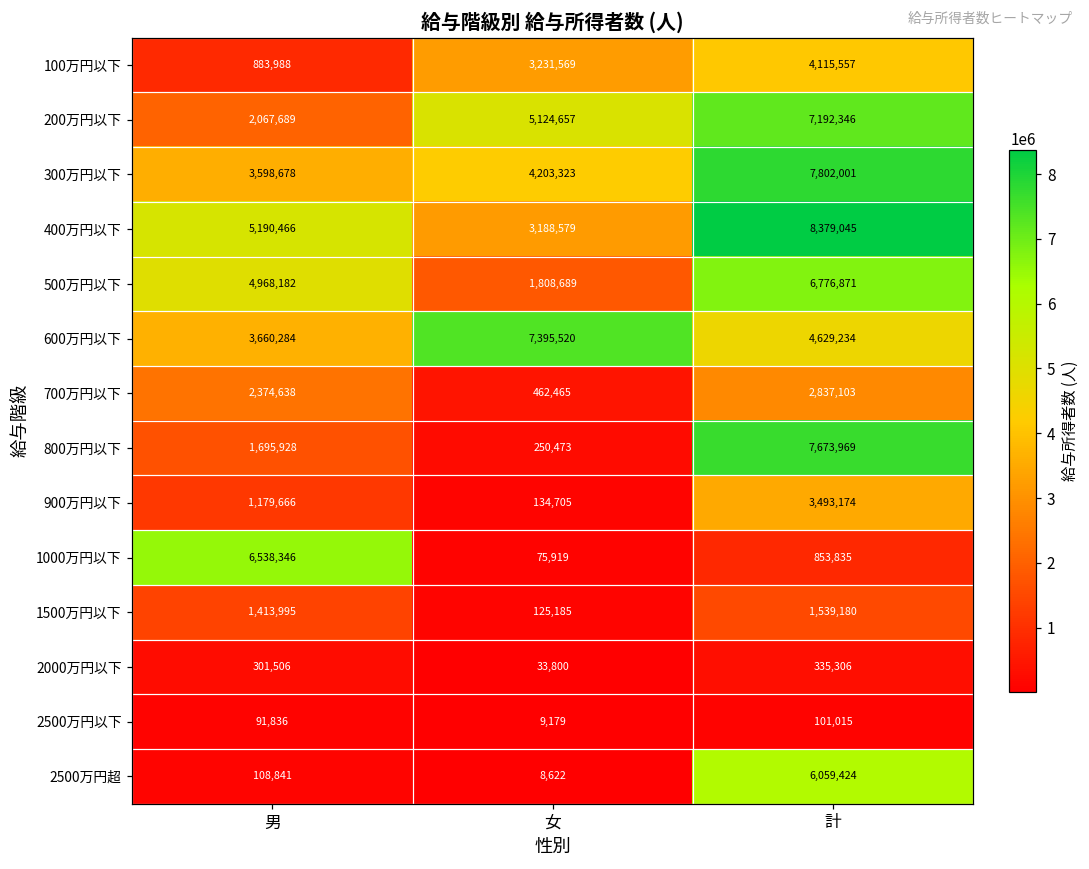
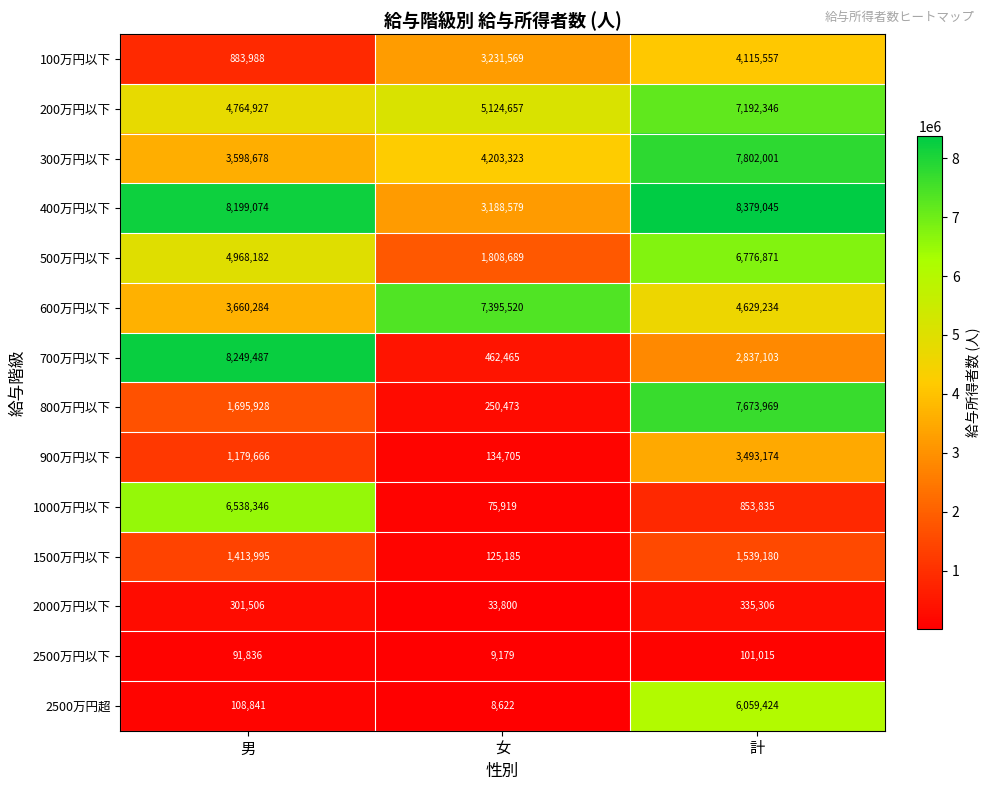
  {
    "100万円以下": {
      "男": "883,988",
      "女": "3,231,569",
      "計": "4,115,557"
    },
    "200万円以下": {
-     "男": "2,067,689",
+     "男": "4,764,927",
      "女": "5,124,657",
      "計": "7,192,346"
    },
    "300万円以下": {
      "男": "3,598,678",
      "女": "4,203,323",
      "計": "7,802,001"
    },
    "400万円以下": {
-     "男": "5,190,466",
+     "男": "8,199,074",
      "女": "3,188,579",
      "計": "8,379,045"
    },
    "500万円以下": {
      "男": "4,968,182",
      "女": "1,808,689",
      "計": "6,776,871"
    },
    "600万円以下": {
      "男": "3,660,284",
      "女": "7,395,520",
      "計": "4,629,234"
    },
    "700万円以下": {
-     "男": "2,374,638",
+     "男": "8,249,487",
      "女": "462,465",
      "計": "2,837,103"
    },
    "800万円以下": {
      "男": "1,695,928",
      "女": "250,473",
      "計": "7,673,969"
    },
    "900万円以下": {
      "男": "1,179,666",
      "女": "134,705",
      "計": "3,493,174"
    },
    "1000万円以下": {
      "男": "6,538,346",
      "女": "75,919",
      "計": "853,835"
    },
    "1500万円以下": {
      "男": "1,413,995",
      "女": "125,185",
      "計": "1,539,180"
    },
    "2000万円以下": {
      "男": "301,506",
      "女": "33,800",
      "計": "335,306"
    },
    "2500万円以下": {
      "男": "91,836",
      "女": "9,179",
      "計": "101,015"
    },
    "2500万円超": {
      "男": "108,841",
      "女": "8,622",
      "計": "6,059,424"
    }
  }
